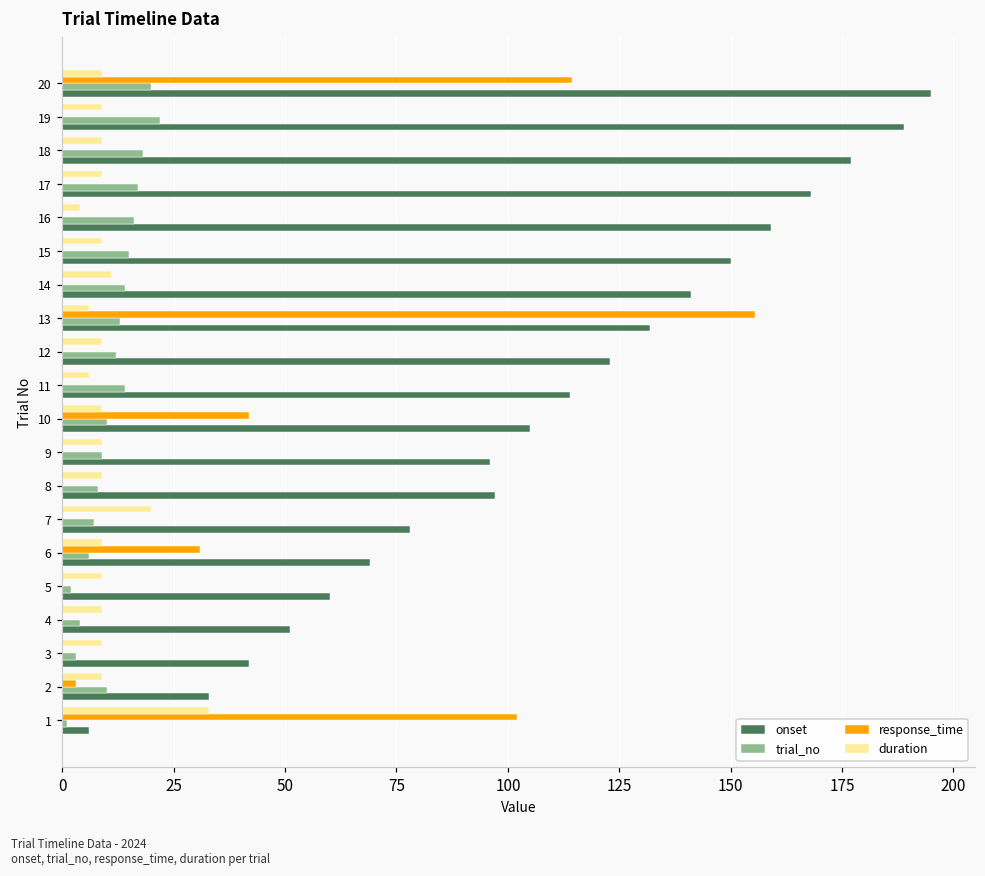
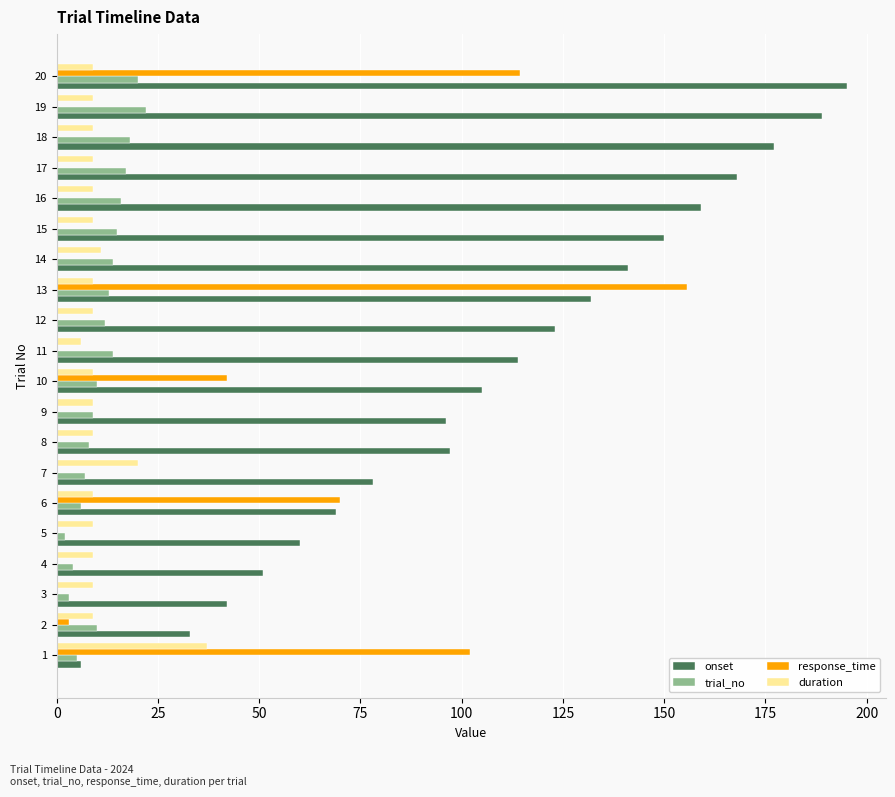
  {
    "onset": {
      "20": 195,
      "19": 189,
      "18": 177,
      "17": 168,
      "16": 159,
      "15": 150,
      "14": 141,
      "13": 132,
      "12": 123,
      "11": 114,
      "10": 105,
      "9": 96,
      "8": 97,
      "7": 78,
      "6": 69,
      "5": 60,
      "4": 51,
      "3": 42,
      "2": 33,
      "1": 6
    },
    "trial_no": {
      "20": 20,
      "19": 22,
      "18": 18,
      "17": 17,
      "16": 16,
      "15": 15,
      "14": 14,
      "13": 13,
      "12": 12,
      "11": 14,
      "10": 10,
      "9": 9,
      "8": 8,
      "7": 7,
      "6": 6,
      "5": 2,
      "4": 4,
      "3": 3,
      "2": 10,
-     "1": 1
+     "1": 5
    },
    "response_time": {
      "20": 114,
      "19": 0,
      "18": 0,
      "17": 0,
      "16": 0,
      "15": 0,
      "14": 0,
      "13": 156,
      "12": 0,
      "11": 0,
      "10": 42,
      "9": 0,
      "8": 0,
      "7": 0,
-     "6": 31,
+     "6": 70,
      "5": 0,
      "4": 0,
      "3": 0,
      "2": 3,
      "1": 102
    },
    "duration": {
      "20": 9,
      "19": 9,
      "18": 9,
      "17": 9,
-     "16": 4,
+     "16": 9,
      "15": 9,
      "14": 11,
-     "13": 6,
+     "13": 9,
      "12": 9,
      "11": 6,
      "10": 9,
      "9": 9,
      "8": 9,
      "7": 20,
      "6": 9,
      "5": 9,
      "4": 9,
      "3": 9,
      "2": 9,
-     "1": 33
+     "1": 37
    }
  }
